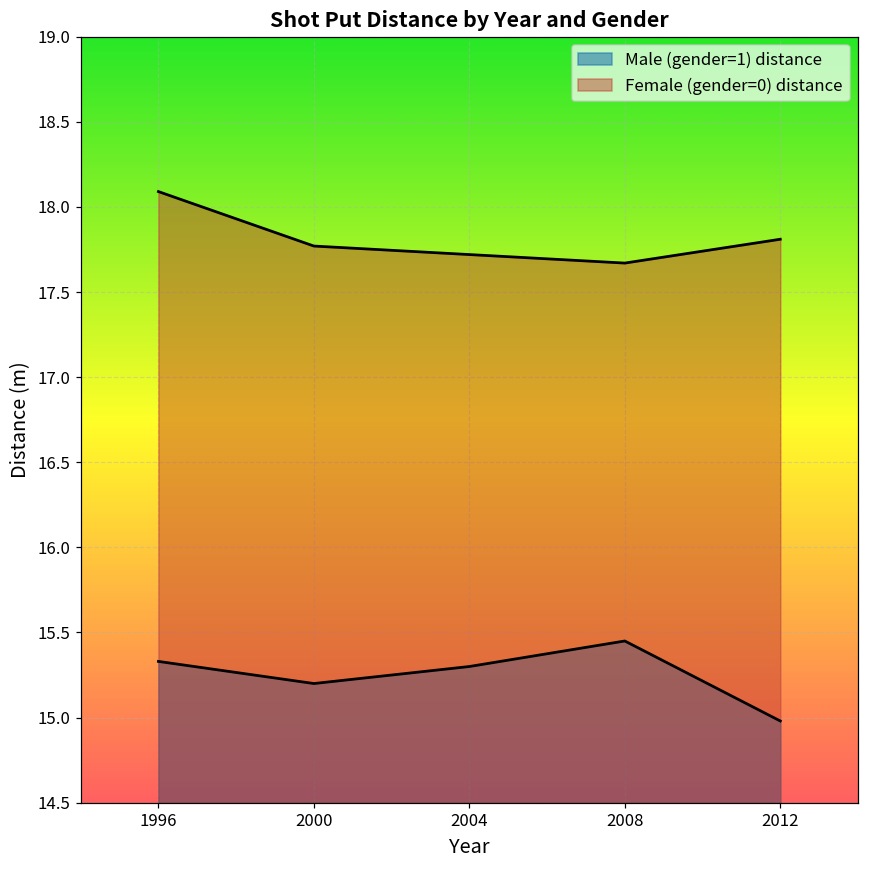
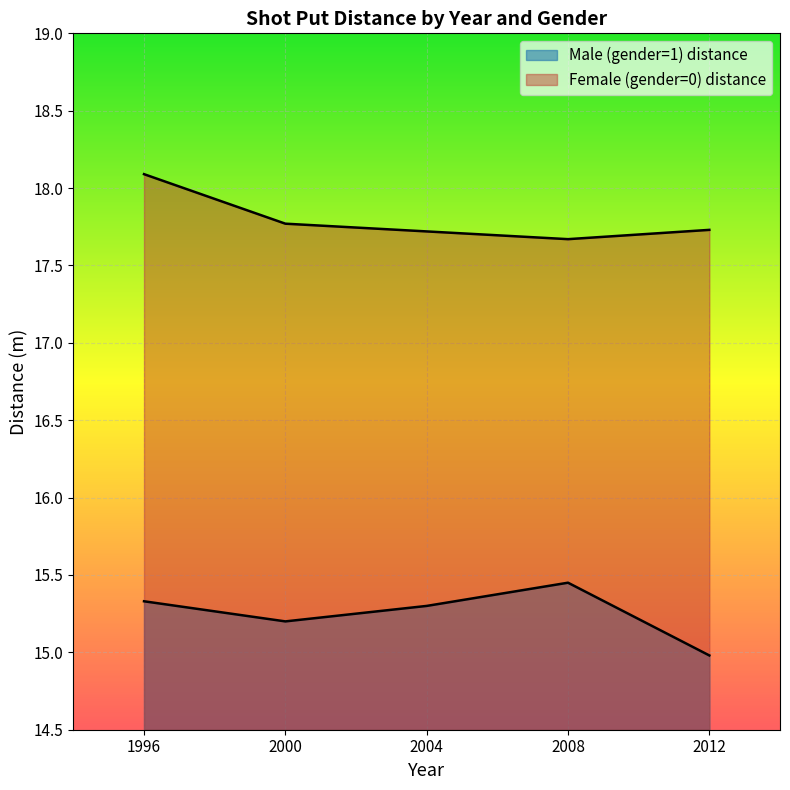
  {
    "Male (gender=1) distance": {
      "1996": 15.33,
      "2000": 15.20,
      "2004": 15.30,
      "2008": 15.45,
      "2012": 14.98
    },
    "Female (gender=0) distance": {
      "1996": 18.09,
      "2000": 17.77,
      "2004": 17.72,
      "2008": 17.67,
-     "2012": 17.81
+     "2012": 17.73
    }
  }
